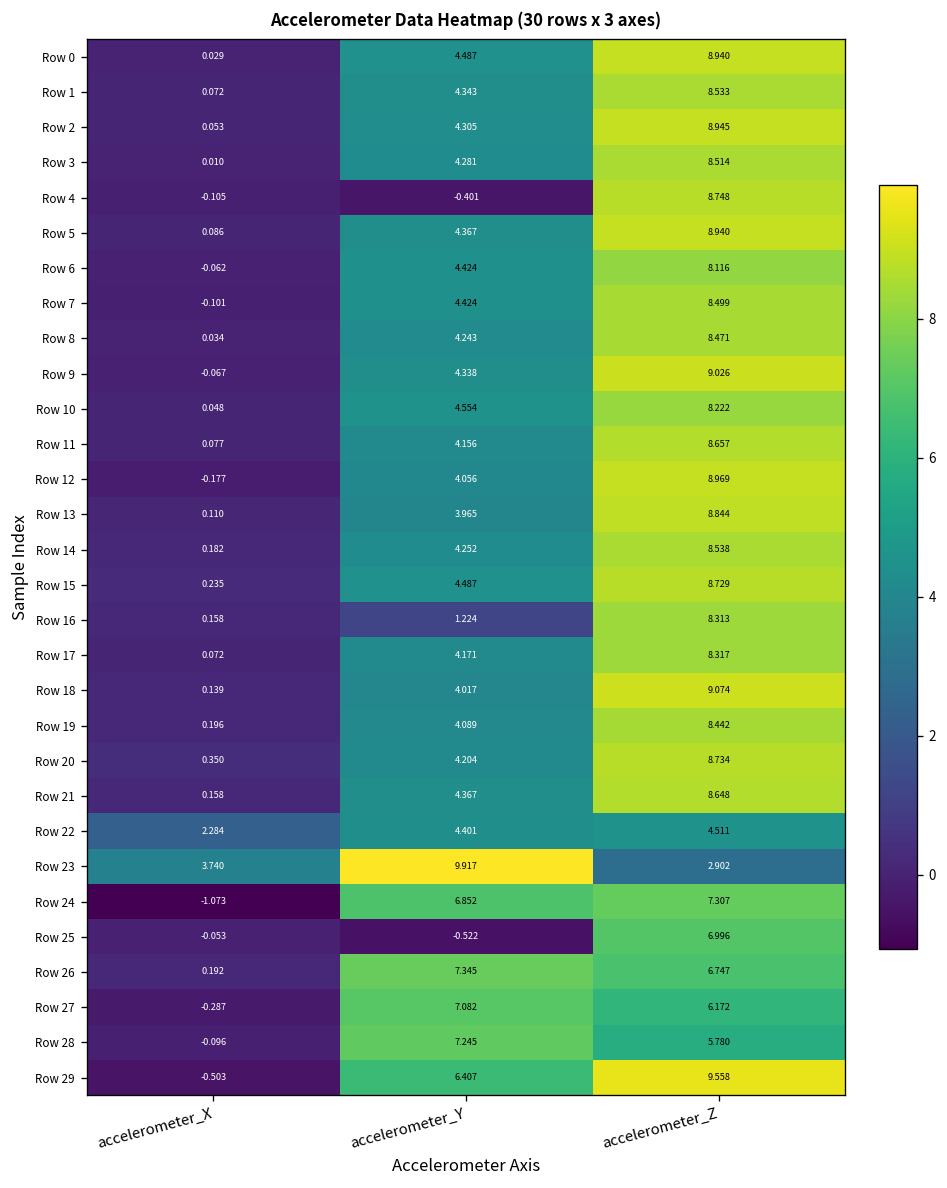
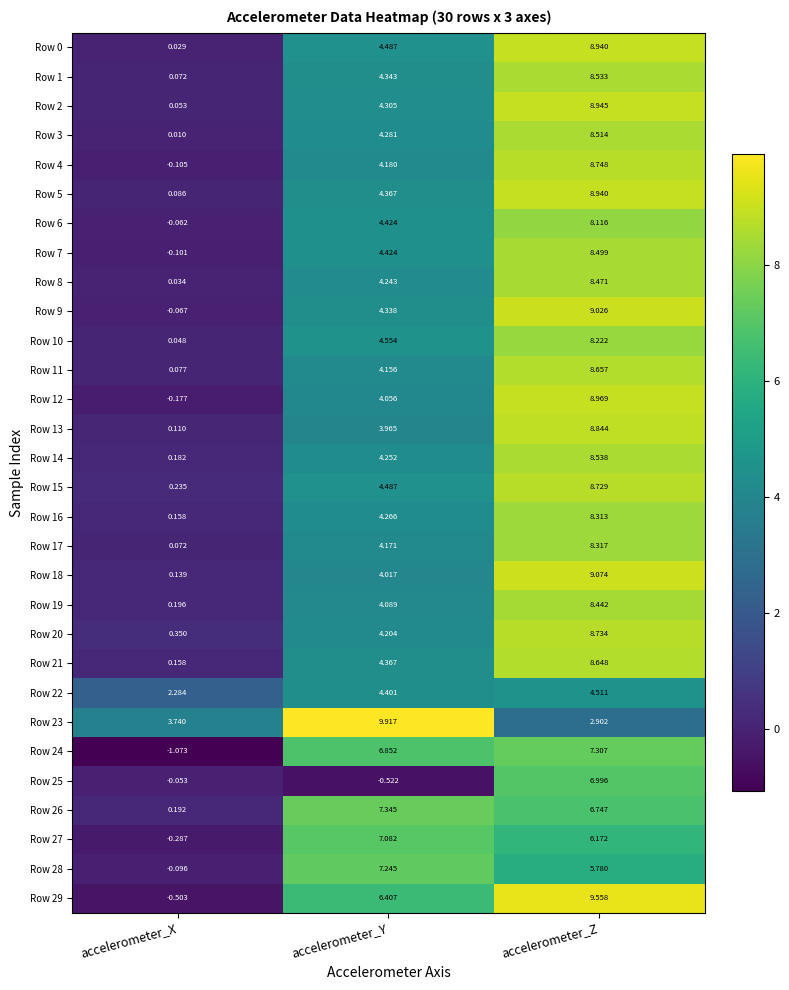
  {
    "Row 0": {
      "accelerometer_X": 0.029,
      "accelerometer_Y": 4.487,
      "accelerometer_Z": 8.940
    },
    "Row 1": {
      "accelerometer_X": 0.072,
      "accelerometer_Y": 4.343,
      "accelerometer_Z": 8.533
    },
    "Row 2": {
      "accelerometer_X": 0.053,
      "accelerometer_Y": 4.305,
      "accelerometer_Z": 8.945
    },
    "Row 3": {
      "accelerometer_X": 0.010,
      "accelerometer_Y": 4.281,
      "accelerometer_Z": 8.514
    },
    "Row 4": {
      "accelerometer_X": -0.105,
-     "accelerometer_Y": -0.401,
+     "accelerometer_Y": 4.180,
      "accelerometer_Z": 8.748
    },
    "Row 5": {
      "accelerometer_X": 0.086,
      "accelerometer_Y": 4.367,
      "accelerometer_Z": 8.940
    },
    "Row 6": {
      "accelerometer_X": -0.062,
      "accelerometer_Y": 4.424,
      "accelerometer_Z": 8.116
    },
    "Row 7": {
      "accelerometer_X": -0.101,
      "accelerometer_Y": 4.424,
      "accelerometer_Z": 8.499
    },
    "Row 8": {
      "accelerometer_X": 0.034,
      "accelerometer_Y": 4.243,
      "accelerometer_Z": 8.471
    },
    "Row 9": {
      "accelerometer_X": -0.067,
      "accelerometer_Y": 4.338,
      "accelerometer_Z": 9.026
    },
    "Row 10": {
      "accelerometer_X": 0.048,
      "accelerometer_Y": 4.554,
      "accelerometer_Z": 8.222
    },
    "Row 11": {
      "accelerometer_X": 0.077,
      "accelerometer_Y": 4.156,
      "accelerometer_Z": 8.657
    },
    "Row 12": {
      "accelerometer_X": -0.177,
      "accelerometer_Y": 4.056,
      "accelerometer_Z": 8.969
    },
    "Row 13": {
      "accelerometer_X": 0.110,
      "accelerometer_Y": 3.965,
      "accelerometer_Z": 8.844
    },
    "Row 14": {
      "accelerometer_X": 0.182,
      "accelerometer_Y": 4.252,
      "accelerometer_Z": 8.538
    },
    "Row 15": {
      "accelerometer_X": 0.235,
      "accelerometer_Y": 4.487,
      "accelerometer_Z": 8.729
    },
    "Row 16": {
      "accelerometer_X": 0.158,
-     "accelerometer_Y": 1.224,
+     "accelerometer_Y": 4.266,
      "accelerometer_Z": 8.313
    },
    "Row 17": {
      "accelerometer_X": 0.072,
      "accelerometer_Y": 4.171,
      "accelerometer_Z": 8.317
    },
    "Row 18": {
      "accelerometer_X": 0.139,
      "accelerometer_Y": 4.017,
      "accelerometer_Z": 9.074
    },
    "Row 19": {
      "accelerometer_X": 0.196,
      "accelerometer_Y": 4.089,
      "accelerometer_Z": 8.442
    },
    "Row 20": {
      "accelerometer_X": 0.350,
      "accelerometer_Y": 4.204,
      "accelerometer_Z": 8.734
    },
    "Row 21": {
      "accelerometer_X": 0.158,
      "accelerometer_Y": 4.367,
      "accelerometer_Z": 8.648
    },
    "Row 22": {
      "accelerometer_X": 2.284,
      "accelerometer_Y": 4.401,
      "accelerometer_Z": 4.511
    },
    "Row 23": {
      "accelerometer_X": 3.740,
      "accelerometer_Y": 9.917,
      "accelerometer_Z": 2.902
    },
    "Row 24": {
      "accelerometer_X": -1.073,
      "accelerometer_Y": 6.852,
      "accelerometer_Z": 7.307
    },
    "Row 25": {
      "accelerometer_X": -0.053,
      "accelerometer_Y": -0.522,
      "accelerometer_Z": 6.996
    },
    "Row 26": {
      "accelerometer_X": 0.192,
      "accelerometer_Y": 7.345,
      "accelerometer_Z": 6.747
    },
    "Row 27": {
      "accelerometer_X": -0.287,
      "accelerometer_Y": 7.082,
      "accelerometer_Z": 6.172
    },
    "Row 28": {
      "accelerometer_X": -0.096,
      "accelerometer_Y": 7.245,
      "accelerometer_Z": 5.780
    },
    "Row 29": {
      "accelerometer_X": -0.503,
      "accelerometer_Y": 6.407,
      "accelerometer_Z": 9.558
    }
  }
